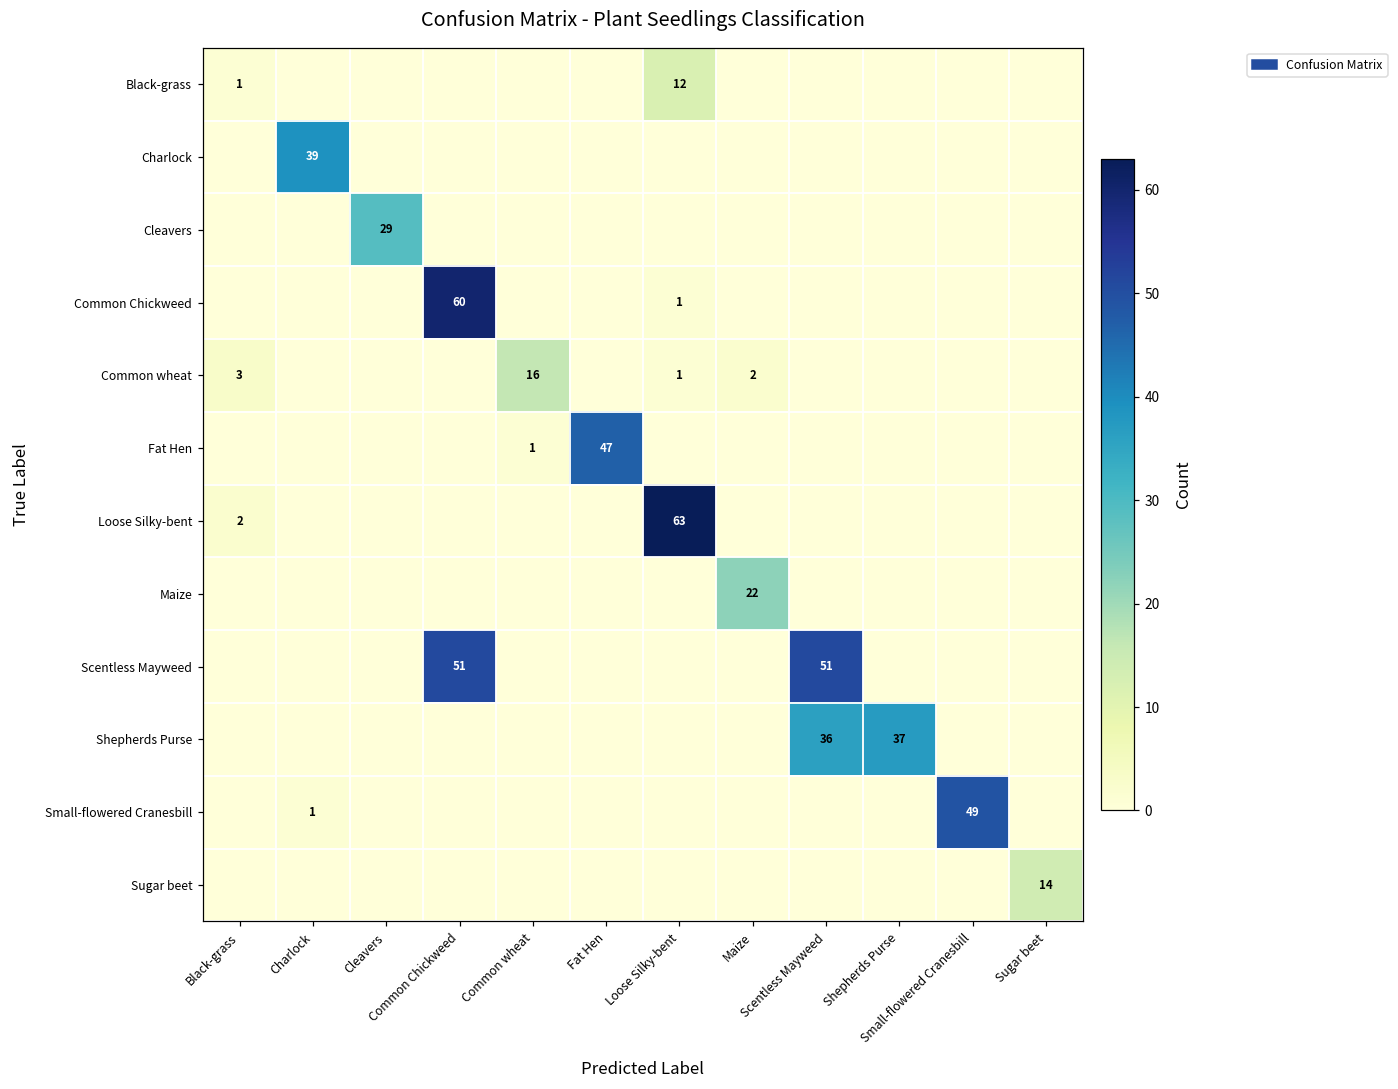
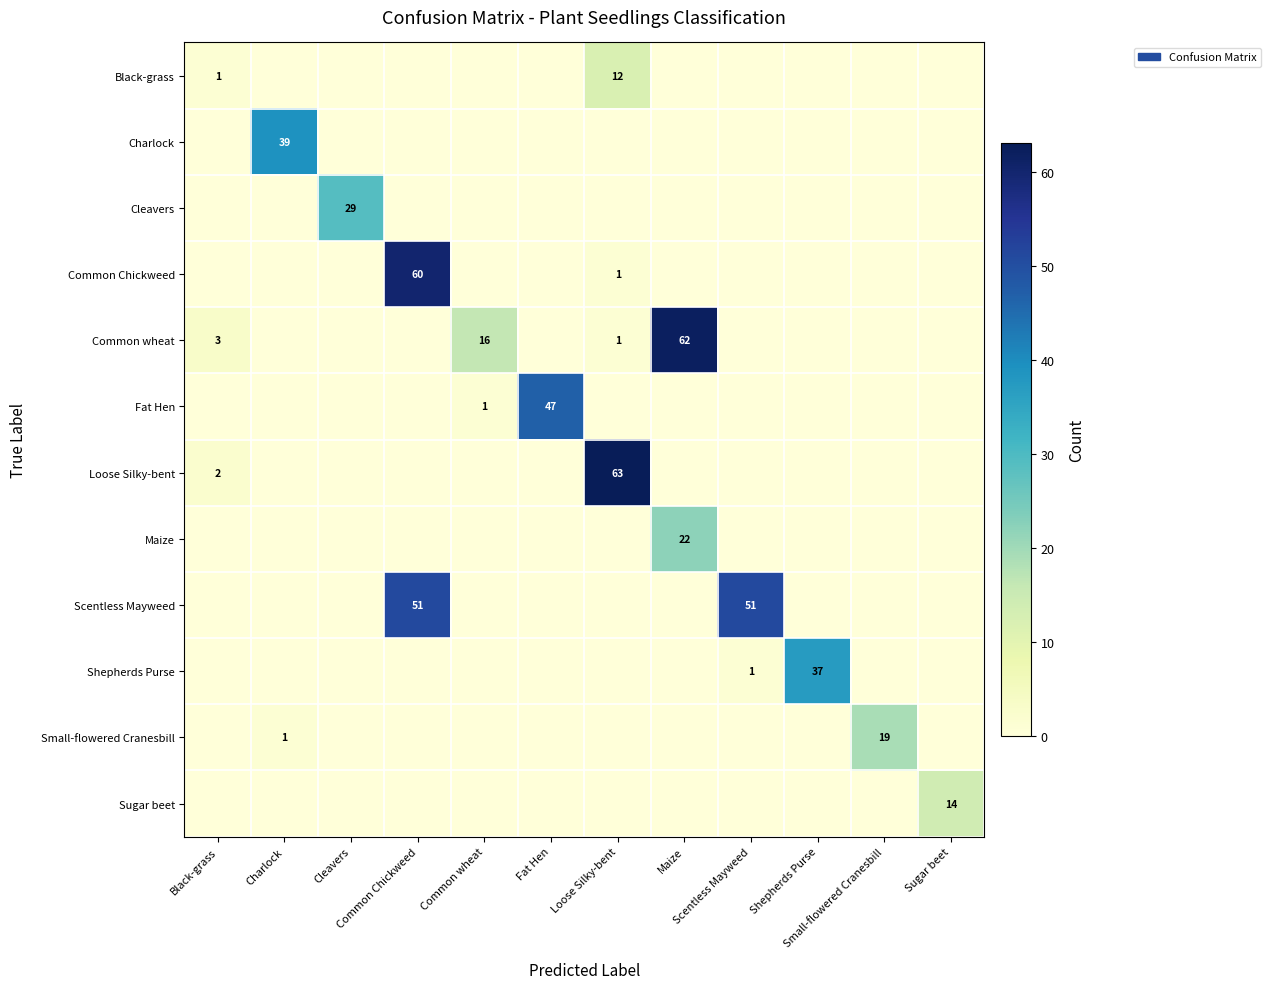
  {
    "Black-grass": {
      "Black-grass": 1,
      "Loose Silky-bent": 12
    },
    "Charlock": {
      "Charlock": 39
    },
    "Cleavers": {
      "Cleavers": 29
    },
    "Common Chickweed": {
      "Common Chickweed": 60,
      "Loose Silky-bent": 1
    },
    "Common wheat": {
      "Black-grass": 3,
      "Common wheat": 16,
      "Loose Silky-bent": 1,
-     "Maize": 2
+     "Maize": 62
    },
    "Fat Hen": {
      "Common wheat": 1,
      "Fat Hen": 47
    },
    "Loose Silky-bent": {
      "Black-grass": 2,
      "Loose Silky-bent": 63
    },
    "Maize": {
      "Maize": 22
    },
    "Scentless Mayweed": {
      "Common Chickweed": 51,
      "Scentless Mayweed": 51
    },
    "Shepherds Purse": {
-     "Scentless Mayweed": 36,
+     "Scentless Mayweed": 1,
      "Shepherds Purse": 37
    },
    "Small-flowered Cranesbill": {
      "Charlock": 1,
-     "Small-flowered Cranesbill": 49
+     "Small-flowered Cranesbill": 19
    },
    "Sugar beet": {
      "Sugar beet": 14
    }
  }
